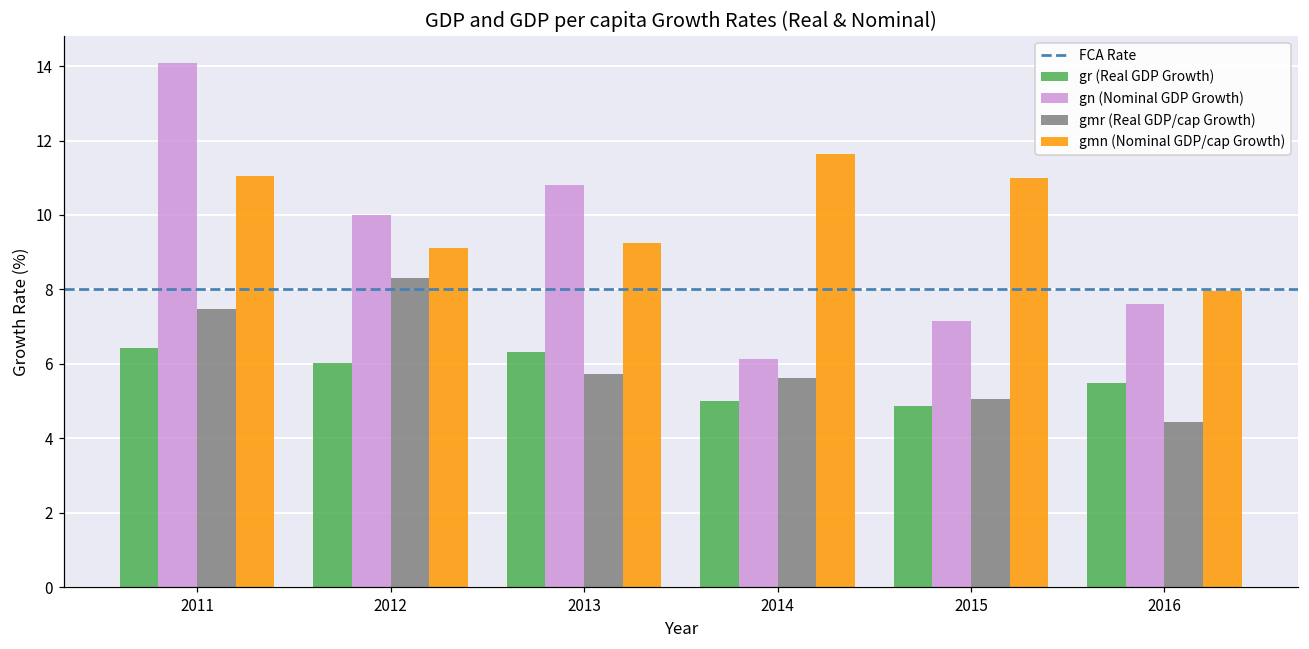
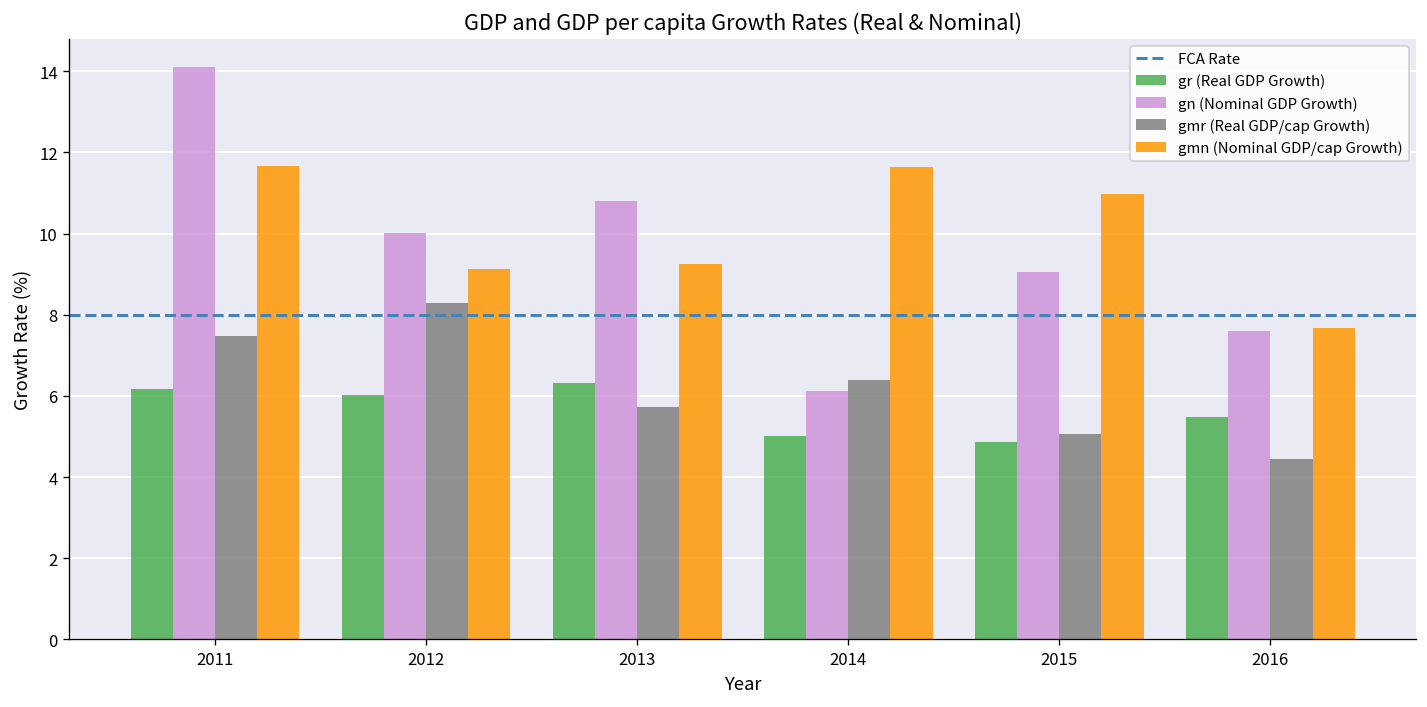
  {
    "gr (Real GDP Growth)": {
-     "2011": 6.4,
+     "2011": 6.2,
      "2012": 6.0,
      "2013": 6.3,
      "2014": 5.0,
      "2015": 4.9,
      "2016": 5.5
    },
    "gn (Nominal GDP Growth)": {
      "2011": 14.1,
      "2012": 10.0,
      "2013": 10.8,
      "2014": 6.1,
-     "2015": 7.2,
+     "2015": 9.1,
      "2016": 7.6
    },
    "gmr (Real GDP/cap Growth)": {
      "2011": 7.5,
      "2012": 8.3,
      "2013": 5.7,
-     "2014": 5.6,
+     "2014": 6.4,
      "2015": 5.1,
      "2016": 4.4
    },
    "gmn (Nominal GDP/cap Growth)": {
-     "2011": 11.0,
+     "2011": 11.7,
      "2012": 9.1,
      "2013": 9.3,
      "2014": 11.6,
      "2015": 11.0,
-     "2016": 7.9
+     "2016": 7.7
    }
  }
